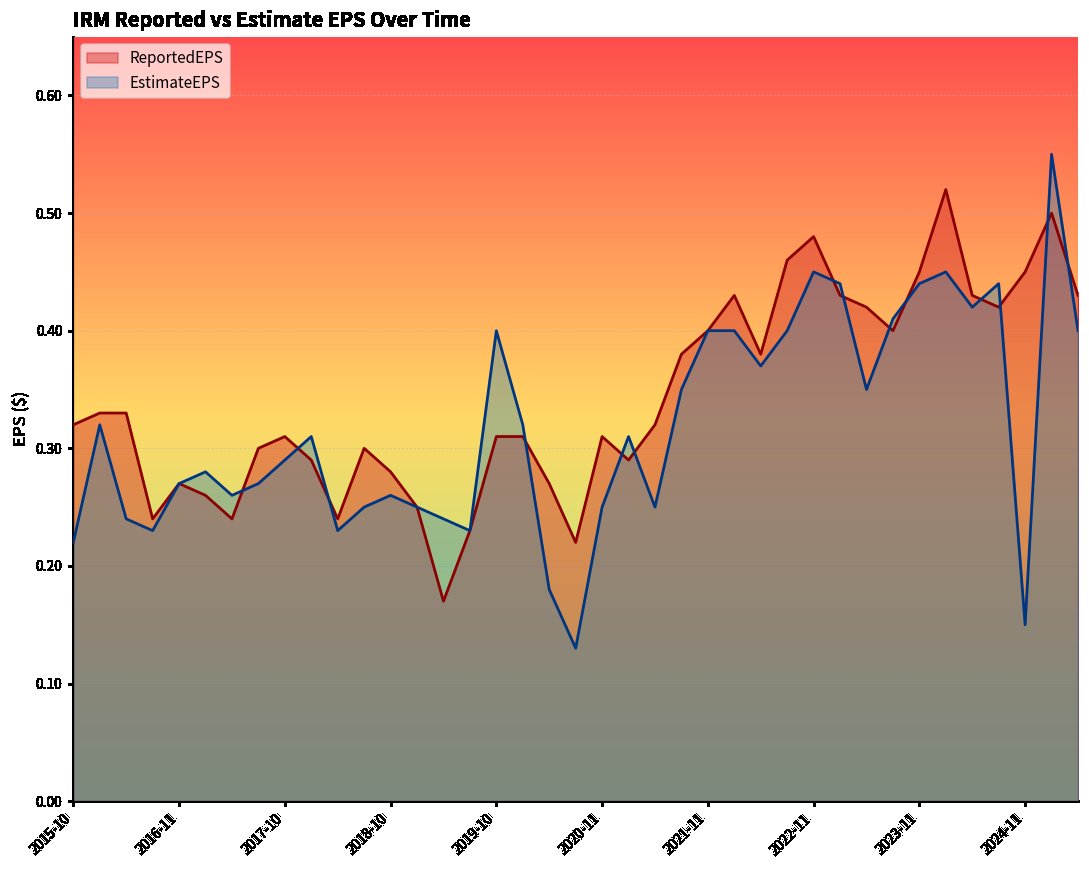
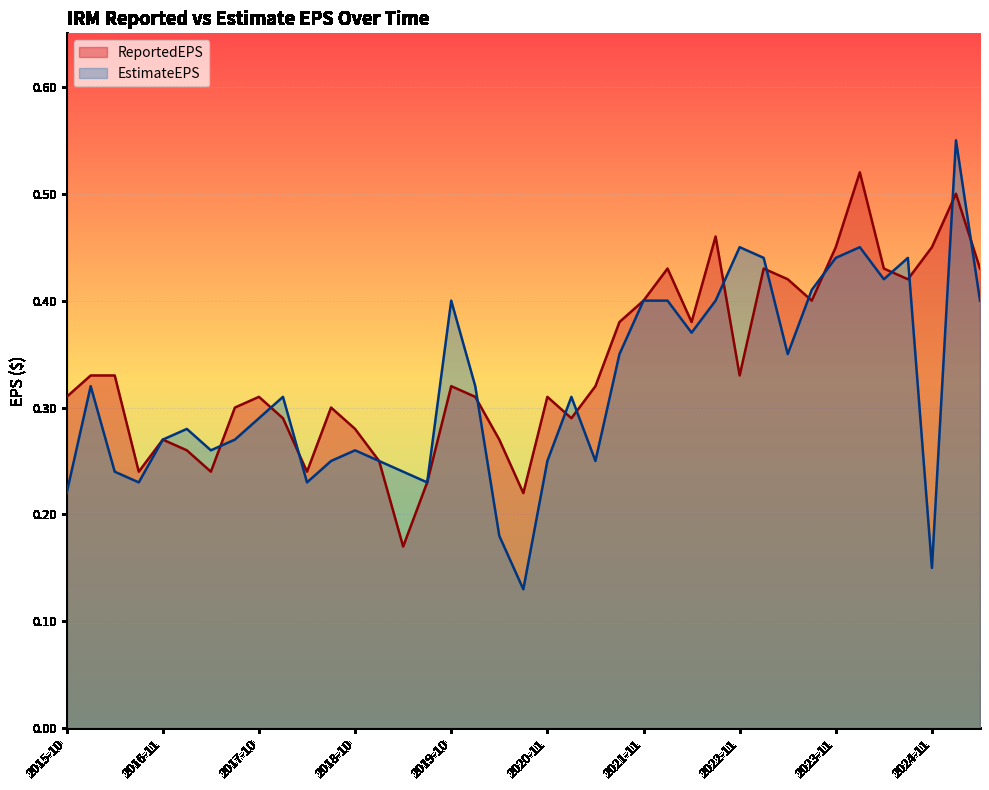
  {
    "ReportedEPS": {
-     "2015-10": 0.32,
+     "2015-10": 0.31,
      "2017-10": 0.31,
      "2018-10": 0.28,
-     "2019-10": 0.31,
+     "2019-10": 0.32,
      "2020-11": 0.31,
-     "2022-11": 0.48,
+     "2022-11": 0.33,
      "2023-11": 0.45,
      "2024-11": 0.45
    },
    "EstimateEPS": {
      "2015-10": 0.22,
      "2017-10": 0.29,
      "2018-10": 0.26,
      "2019-10": 0.40,
      "2020-11": 0.25,
      "2022-11": 0.45,
      "2023-11": 0.44,
      "2024-11": 0.15
    }
  }
